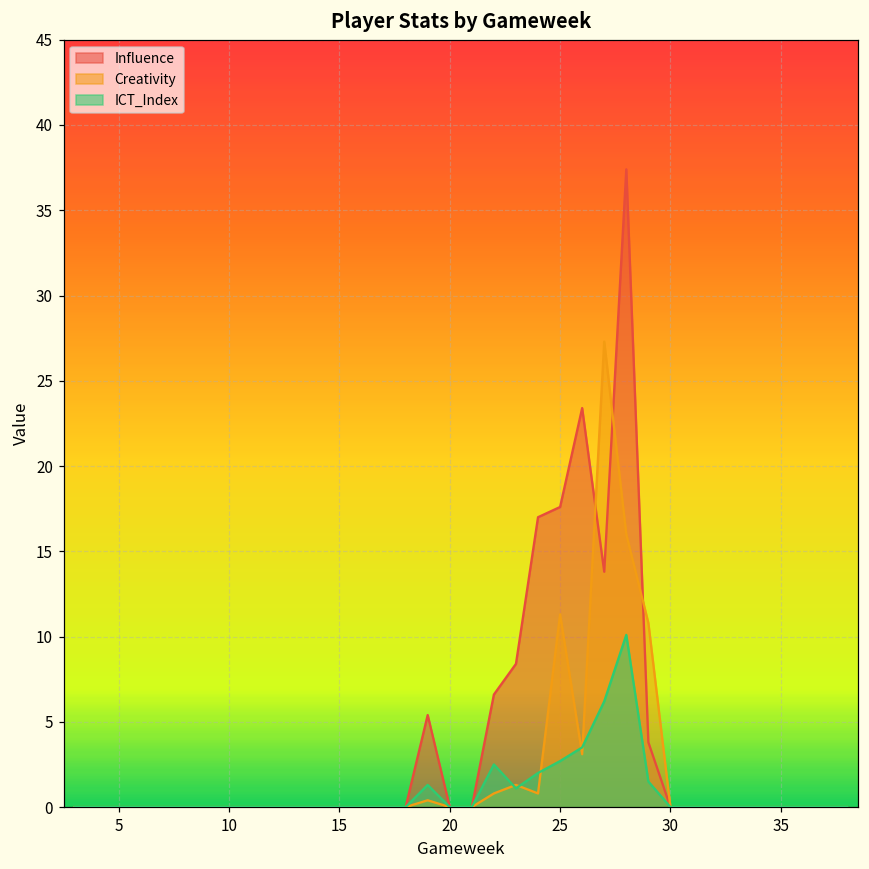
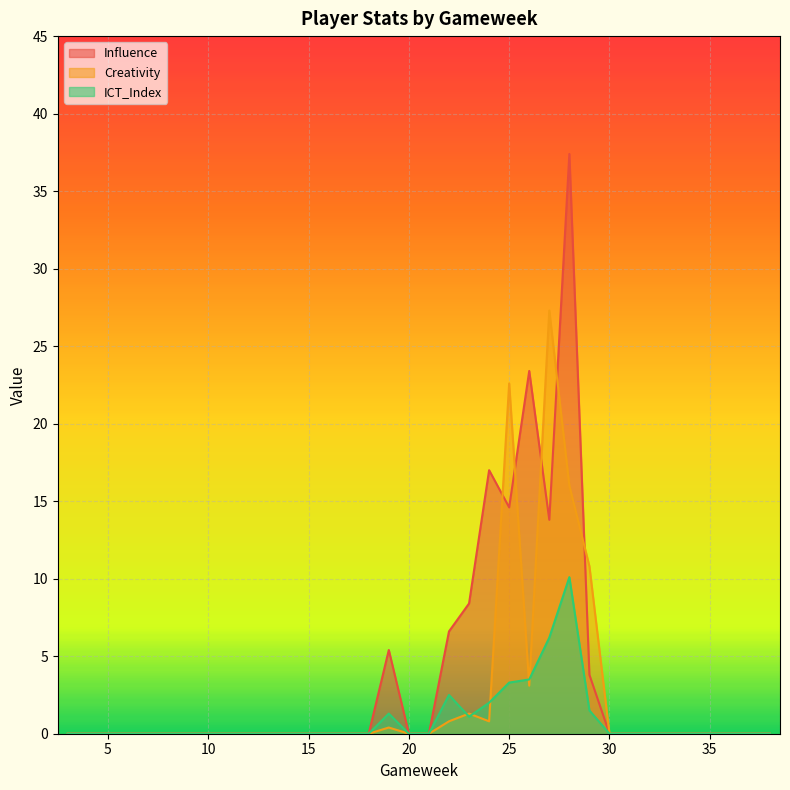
  {
    "Influence": {
-     "25": 17.6
+     "25": 14.6
    },
    "Creativity": {
-     "25": 11.3
+     "25": 22.6
    },
    "ICT_Index": {
-     "25": 2.7
+     "25": 3.3
    }
  }
